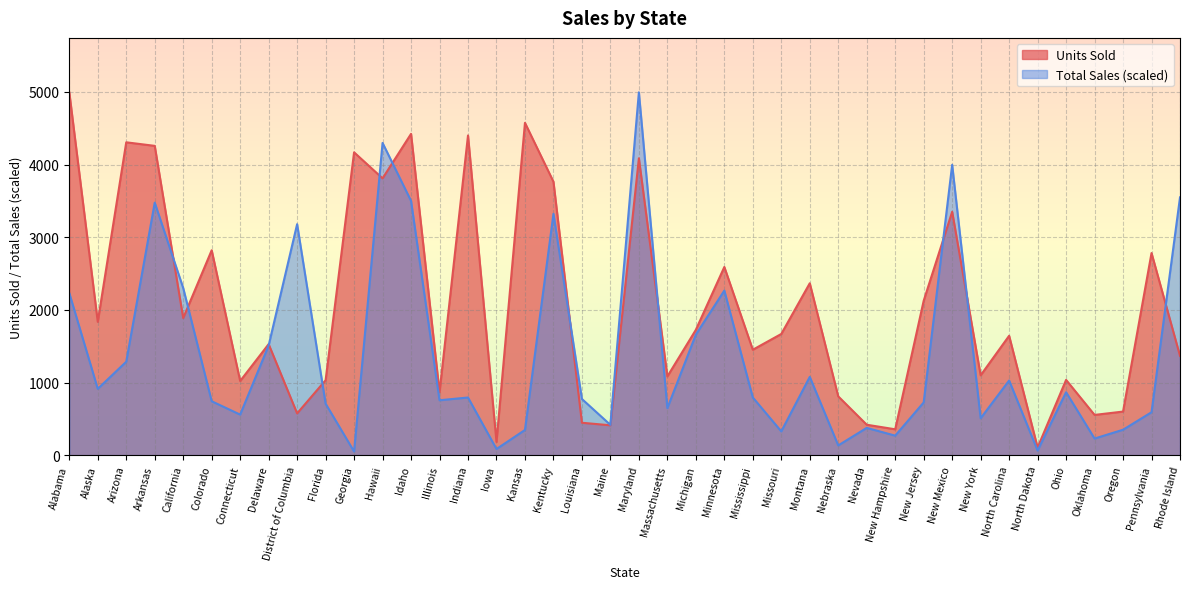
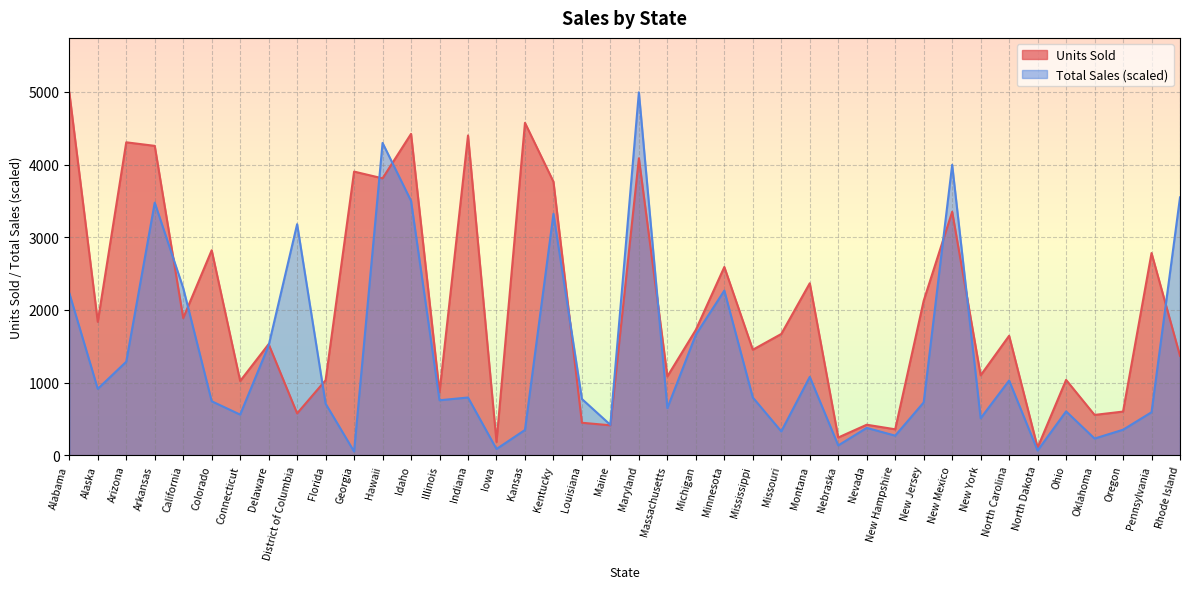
  {
    "Units Sold": {
      "Alabama": 5000,
      "Alaska": 1800,
      "Arizona": 4300,
      "Arkansas": 4300,
      "California": 1900,
      "Colorado": 2800,
      "Connecticut": 1000,
      "District of Columbia": 600,
      "Florida": 1000,
-     "Georgia": 4200,
+     "Georgia": 3900,
      "Hawaii": 3800,
      "Idaho": 4400,
      "Illinois": 900,
      "Indiana": 4400,
      "Iowa": 200,
      "Kansas": 4600,
      "Kentucky": 3800,
      "Louisiana": 400,
      "Maryland": 4100,
      "Massachusetts": 1100,
      "Michigan": 1700,
      "Minnesota": 2600,
      "Mississippi": 1500,
      "Missouri": 1700,
      "Montana": 2400,
-     "Nebraska": 800,
+     "Nebraska": 200,
      "Nevada": 400,
      "New Hampshire": 400,
      "New Jersey": 2100,
      "New Mexico": 3400,
      "New York": 1100,
      "North Carolina": 1600,
      "North Dakota": 100,
      "Ohio": 1000,
      "Oklahoma": 600,
      "Oregon": 600,
      "Pennsylvania": 2800,
      "Rhode Island": 1400
    },
    "Total Sales (scaled)": {
      "Alabama": 2200,
      "Alaska": 900,
      "Arizona": 1300,
      "Arkansas": 3500,
      "California": 2300,
      "Colorado": 700,
      "Connecticut": 600,
      "District of Columbia": 3200,
      "Florida": 700,
      "Georgia": 100,
      "Hawaii": 4300,
      "Idaho": 3500,
      "Illinois": 800,
      "Indiana": 800,
      "Iowa": 100,
      "Kansas": 300,
      "Kentucky": 3300,
      "Louisiana": 800,
      "Maryland": 5000,
      "Massachusetts": 600,
      "Michigan": 1700,
      "Minnesota": 2300,
      "Mississippi": 800,
      "Missouri": 300,
      "Montana": 1100,
      "Nebraska": 100,
      "Nevada": 400,
      "New Hampshire": 300,
      "New Jersey": 700,
      "New Mexico": 4000,
      "New York": 500,
      "North Carolina": 1000,
      "North Dakota": 100,
-     "Ohio": 900,
+     "Ohio": 600,
      "Oklahoma": 200,
      "Oregon": 300,
      "Pennsylvania": 600,
      "Rhode Island": 3500
    }
  }
